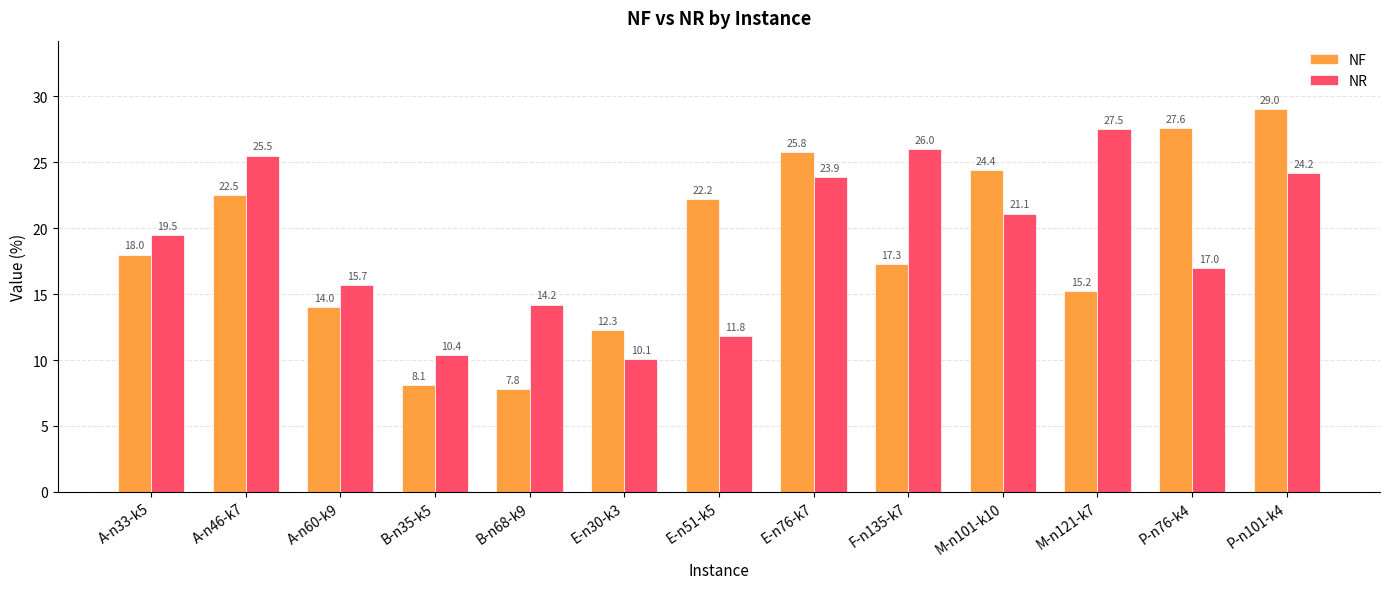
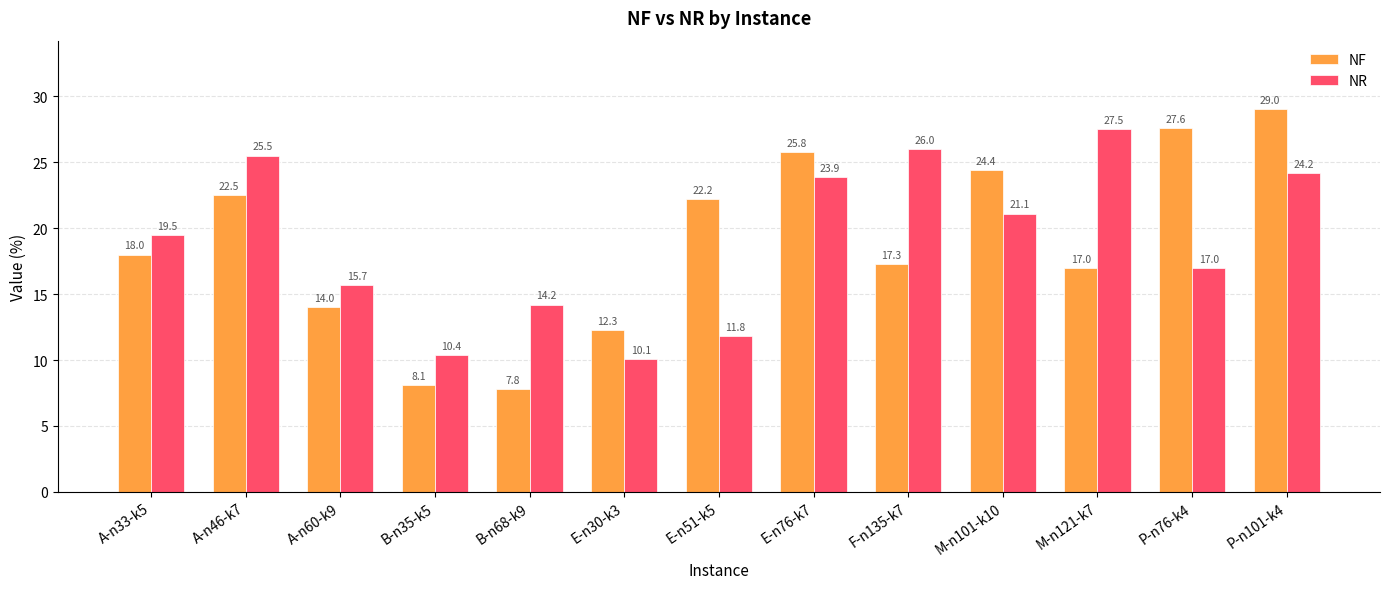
  {
    "NF": {
      "A-n33-k5": 18.0,
      "A-n46-k7": 22.5,
      "A-n60-k9": 14.0,
      "B-n35-k5": 8.1,
      "B-n68-k9": 7.8,
      "E-n30-k3": 12.3,
      "E-n51-k5": 22.2,
      "E-n76-k7": 25.8,
      "F-n135-k7": 17.3,
      "M-n101-k10": 24.4,
-     "M-n121-k7": 15.2,
+     "M-n121-k7": 17.0,
      "P-n76-k4": 27.6,
      "P-n101-k4": 29.0
    },
    "NR": {
      "A-n33-k5": 19.5,
      "A-n46-k7": 25.5,
      "A-n60-k9": 15.7,
      "B-n35-k5": 10.4,
      "B-n68-k9": 14.2,
      "E-n30-k3": 10.1,
      "E-n51-k5": 11.8,
      "E-n76-k7": 23.9,
      "F-n135-k7": 26.0,
      "M-n101-k10": 21.1,
      "M-n121-k7": 27.5,
      "P-n76-k4": 17.0,
      "P-n101-k4": 24.2
    }
  }
